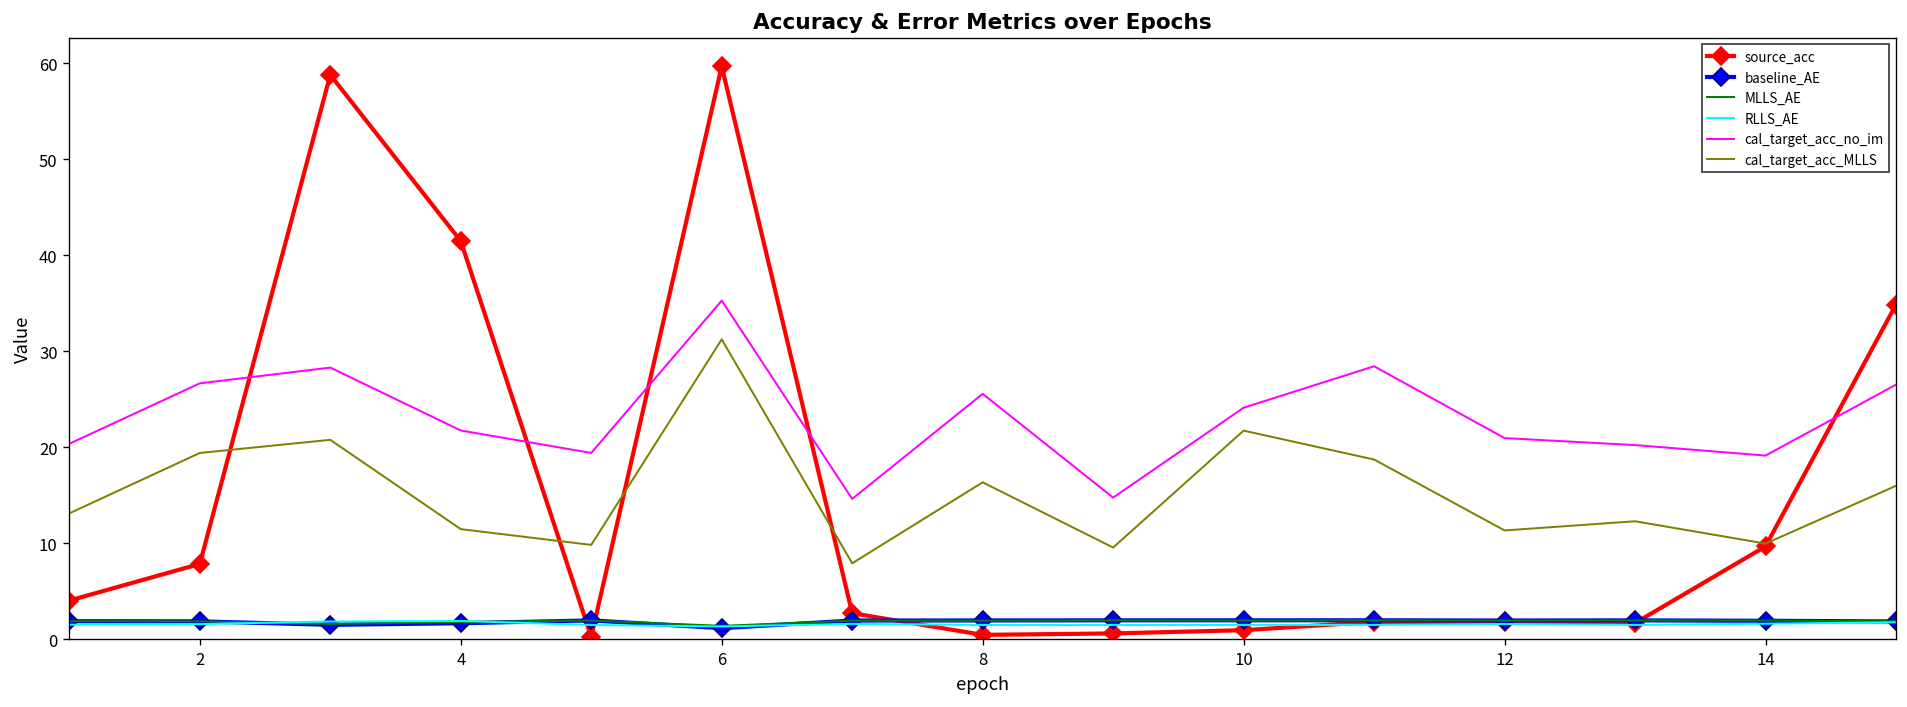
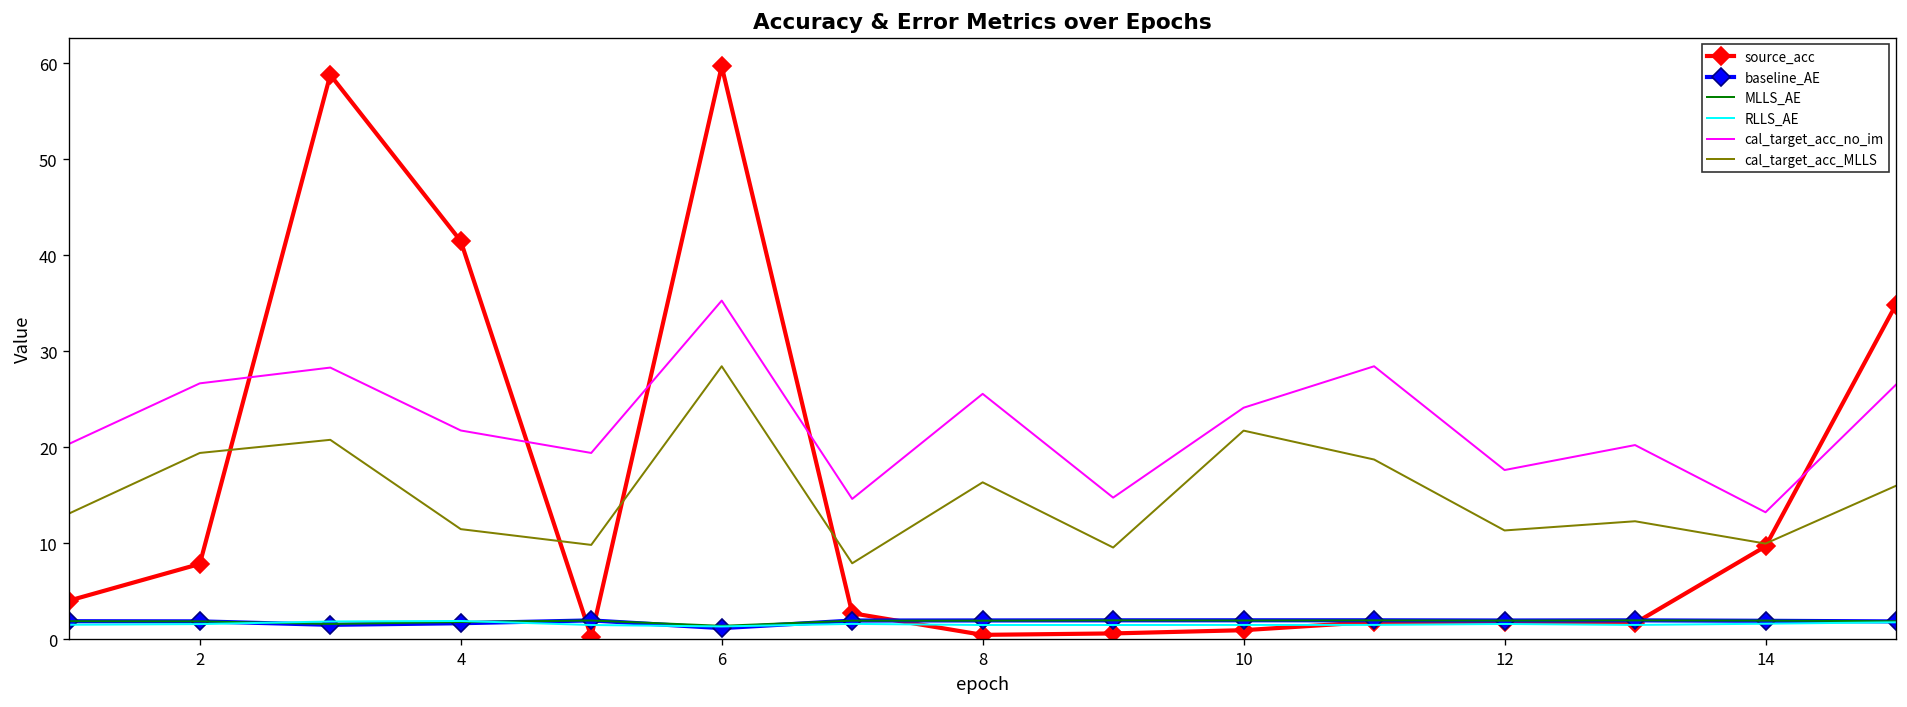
  {
    "source_acc": {
      "2": 8,
      "4": 41,
      "6": 60,
      "8": 0,
      "10": 1
    },
    "RLLS_AE": {
      "8": 2,
      "10": 2
    },
    "cal_target_acc_no_im": {
      "2": 27,
      "4": 22,
      "6": 35,
      "8": 26,
      "10": 24,
-     "12": 21,
-     "14": 19
+     "12": 18,
+     "14": 13
    },
    "cal_target_acc_MLLS": {
      "2": 19,
      "4": 11,
-     "6": 31,
+     "6": 28,
      "8": 16,
      "10": 22,
      "12": 11
    }
  }
